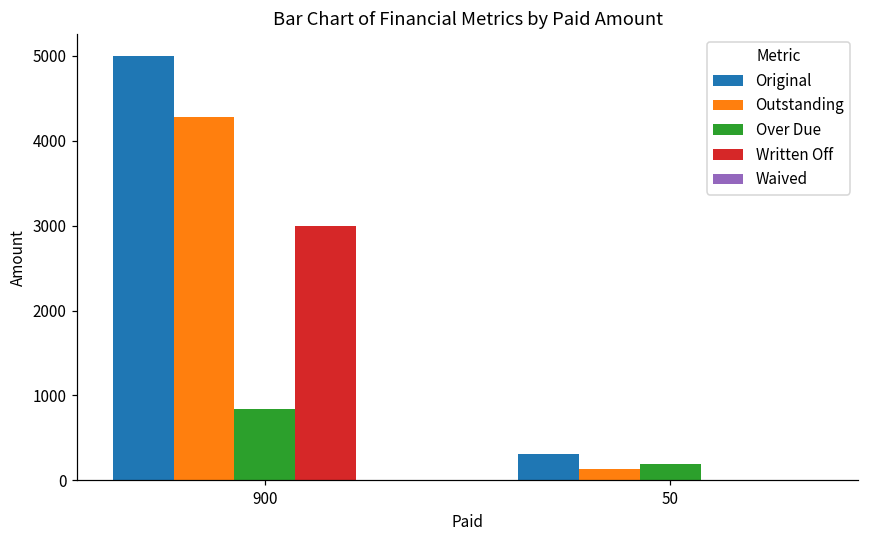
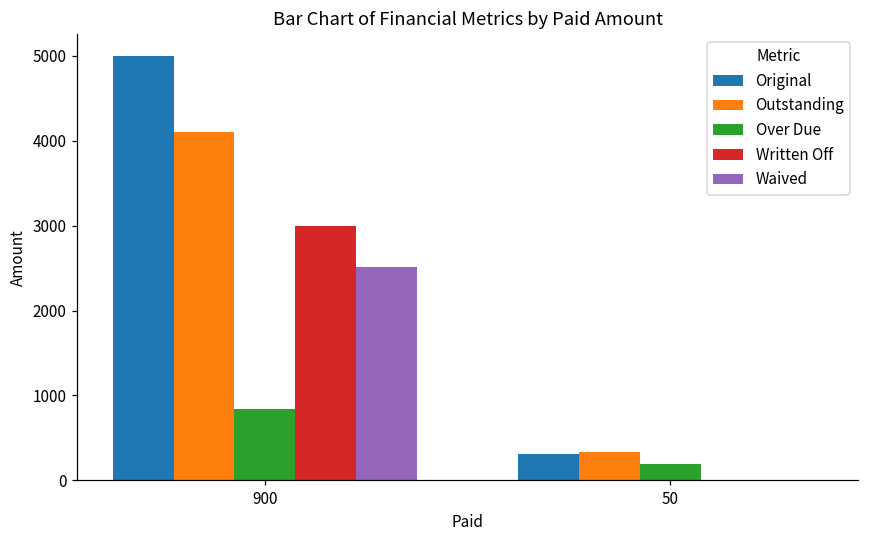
  {
    "Original": {
      "900": 5000,
      "50": 300
    },
    "Outstanding": {
-     "900": 4300,
-     "50": 100
+     "900": 4100,
+     "50": 300
    },
    "Over Due": {
      "900": 800,
      "50": 200
    },
    "Written Off": {
      "900": 3000,
      "50": 0
    },
    "Waived": {
-     "900": 0,
+     "900": 2500,
      "50": 0
    }
  }
